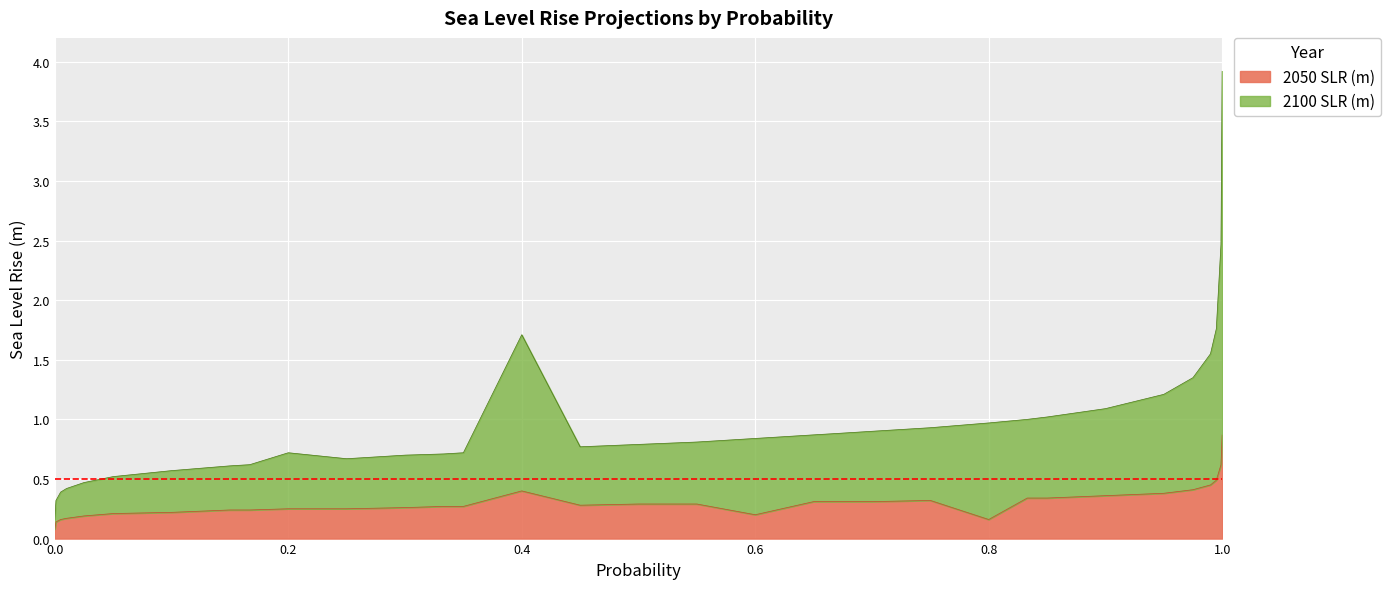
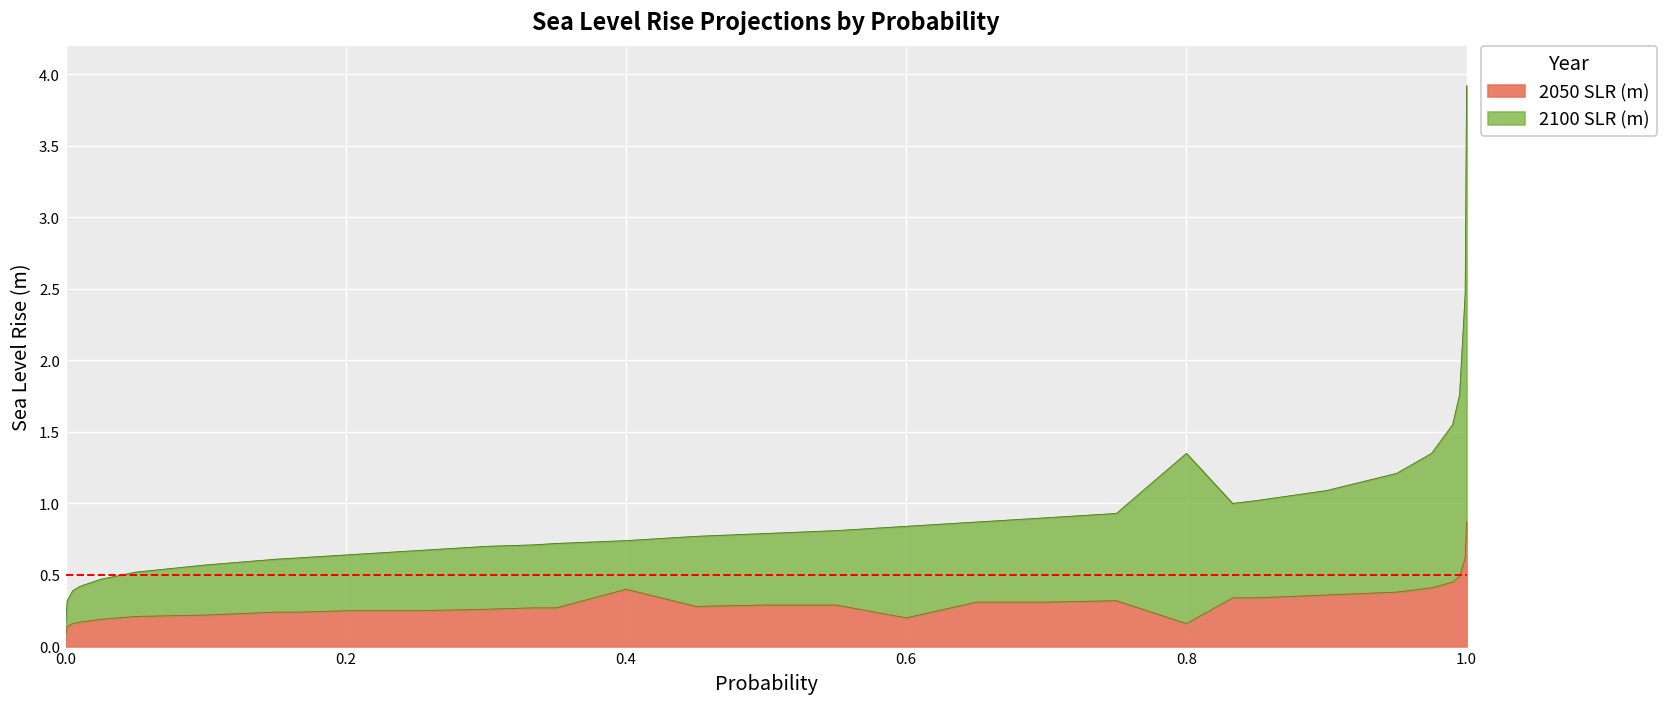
  {
    "2050 SLR (m)": {
      "0.0": 0.08,
      "0.2": 0.25,
      "0.4": 0.40,
      "0.6": 0.20,
      "0.8": 0.16,
      "1.0": 0.87
    },
    "2100 SLR (m)": {
      "0.0": 0.16,
-     "0.2": 0.72,
-     "0.4": 1.71,
+     "0.2": 0.64,
+     "0.4": 0.74,
      "0.6": 0.84,
-     "0.8": 0.97,
+     "0.8": 1.35,
      "1.0": 3.92
    }
  }
